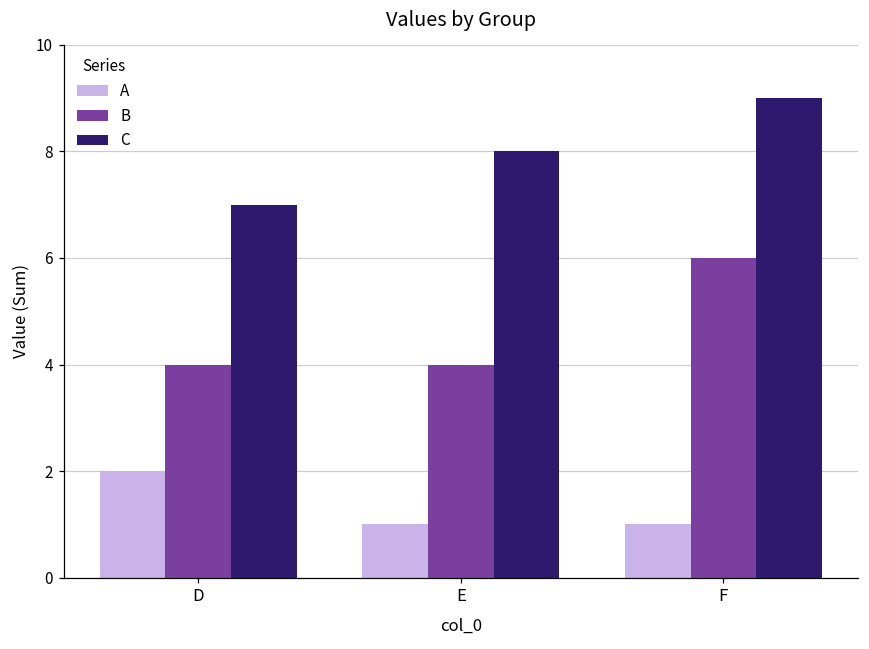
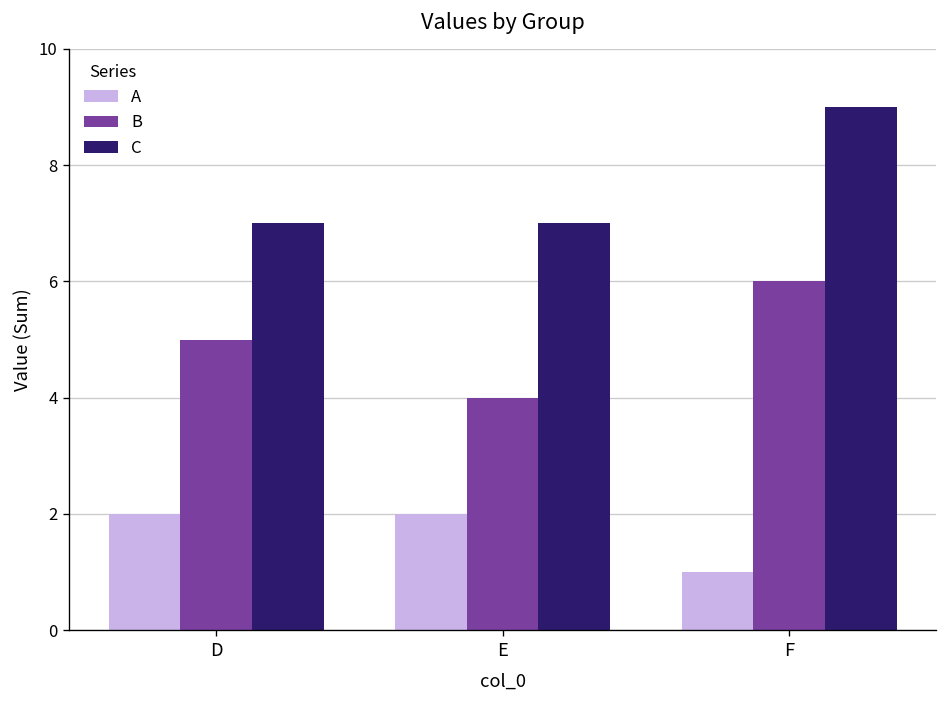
  {
    "A": {
      "D": 2,
-     "E": 1,
+     "E": 2,
      "F": 1
    },
    "B": {
-     "D": 4,
+     "D": 5,
      "E": 4,
      "F": 6
    },
    "C": {
      "D": 7,
-     "E": 8,
+     "E": 7,
      "F": 9
    }
  }
